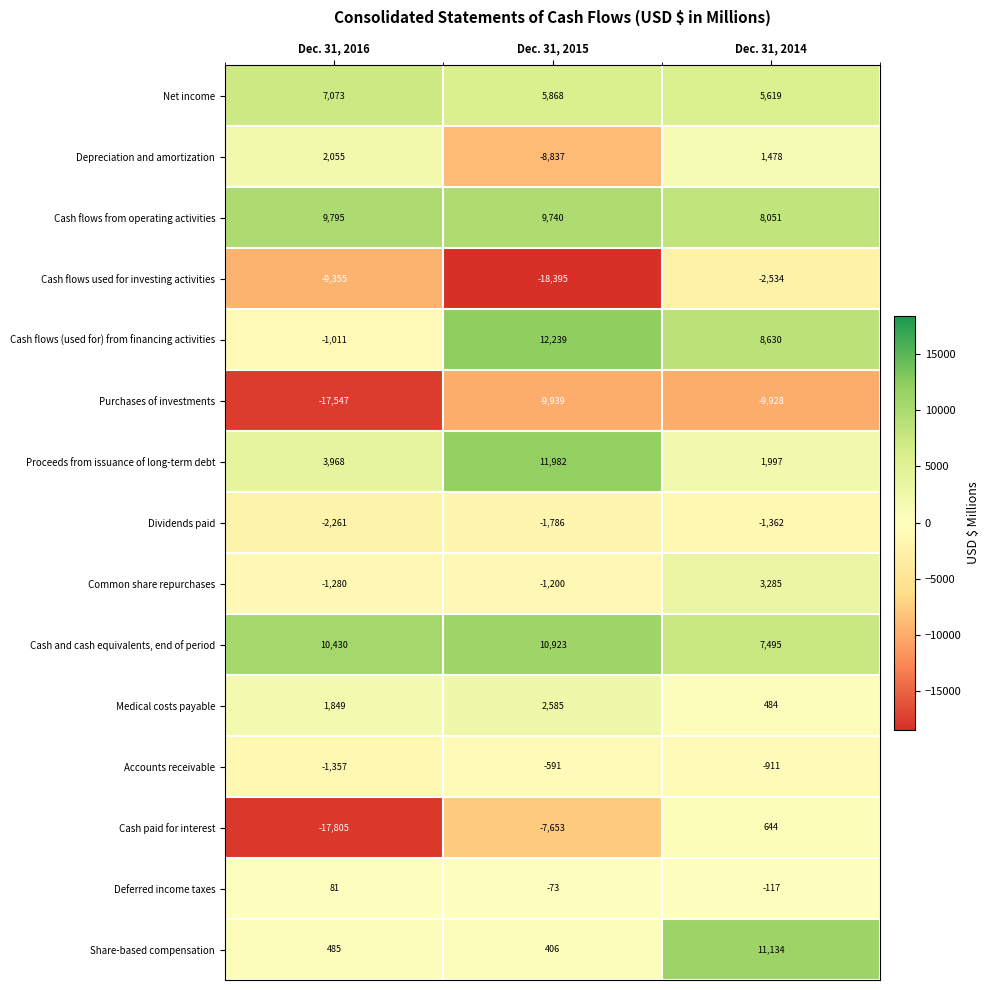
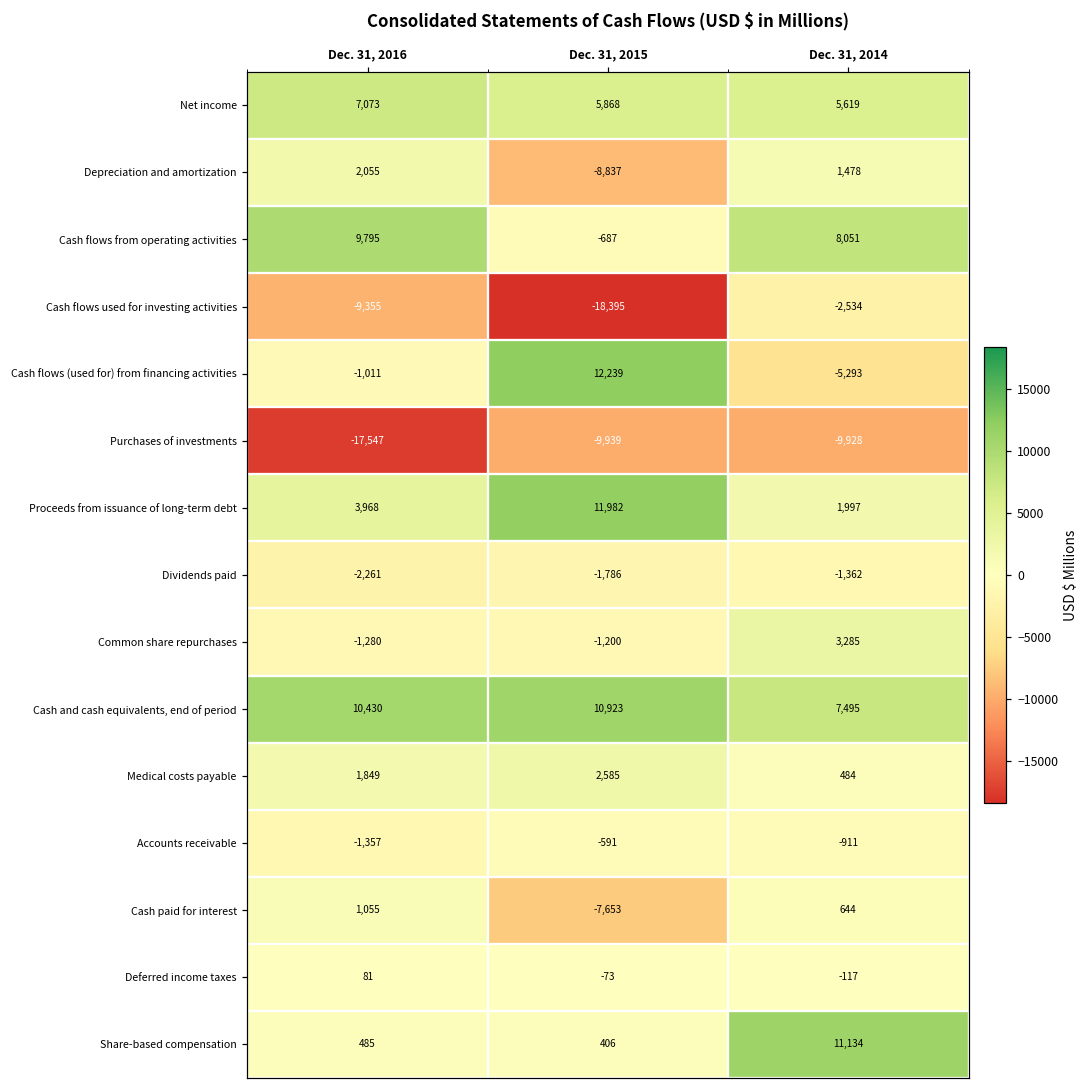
  {
    "Net income": {
      "Dec. 31, 2016": "7,073",
      "Dec. 31, 2015": "5,868",
      "Dec. 31, 2014": "5,619"
    },
    "Depreciation and amortization": {
      "Dec. 31, 2016": "2,055",
      "Dec. 31, 2015": "-8,837",
      "Dec. 31, 2014": "1,478"
    },
    "Cash flows from operating activities": {
      "Dec. 31, 2016": "9,795",
-     "Dec. 31, 2015": "9,740",
+     "Dec. 31, 2015": "-687",
      "Dec. 31, 2014": "8,051"
    },
    "Cash flows used for investing activities": {
      "Dec. 31, 2016": "-9,355",
      "Dec. 31, 2015": "-18,395",
      "Dec. 31, 2014": "-2,534"
    },
    "Cash flows (used for) from financing activities": {
      "Dec. 31, 2016": "-1,011",
      "Dec. 31, 2015": "12,239",
-     "Dec. 31, 2014": "8,630"
+     "Dec. 31, 2014": "-5,293"
    },
    "Purchases of investments": {
      "Dec. 31, 2016": "-17,547",
      "Dec. 31, 2015": "-9,939",
      "Dec. 31, 2014": "-9,928"
    },
    "Proceeds from issuance of long-term debt": {
      "Dec. 31, 2016": "3,968",
      "Dec. 31, 2015": "11,982",
      "Dec. 31, 2014": "1,997"
    },
    "Dividends paid": {
      "Dec. 31, 2016": "-2,261",
      "Dec. 31, 2015": "-1,786",
      "Dec. 31, 2014": "-1,362"
    },
    "Common share repurchases": {
      "Dec. 31, 2016": "-1,280",
      "Dec. 31, 2015": "-1,200",
      "Dec. 31, 2014": "3,285"
    },
    "Cash and cash equivalents, end of period": {
      "Dec. 31, 2016": "10,430",
      "Dec. 31, 2015": "10,923",
      "Dec. 31, 2014": "7,495"
    },
    "Medical costs payable": {
      "Dec. 31, 2016": "1,849",
      "Dec. 31, 2015": "2,585",
      "Dec. 31, 2014": "484"
    },
    "Accounts receivable": {
      "Dec. 31, 2016": "-1,357",
      "Dec. 31, 2015": "-591",
      "Dec. 31, 2014": "-911"
    },
    "Cash paid for interest": {
-     "Dec. 31, 2016": "-17,805",
+     "Dec. 31, 2016": "1,055",
      "Dec. 31, 2015": "-7,653",
      "Dec. 31, 2014": "644"
    },
    "Deferred income taxes": {
      "Dec. 31, 2016": "81",
      "Dec. 31, 2015": "-73",
      "Dec. 31, 2014": "-117"
    },
    "Share-based compensation": {
      "Dec. 31, 2016": "485",
      "Dec. 31, 2015": "406",
      "Dec. 31, 2014": "11,134"
    }
  }
